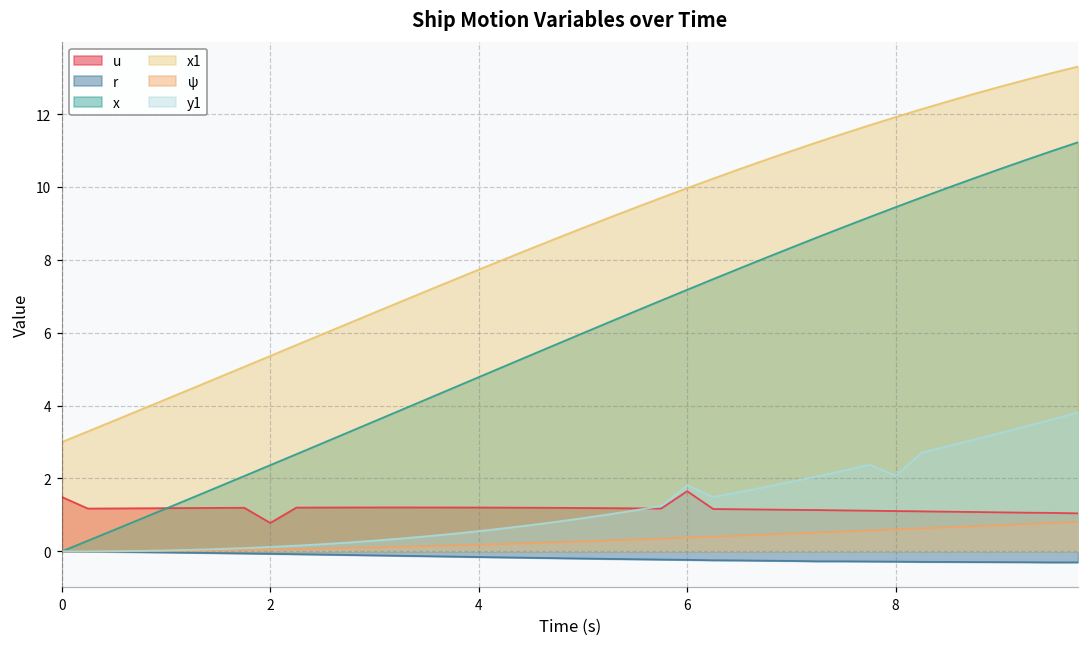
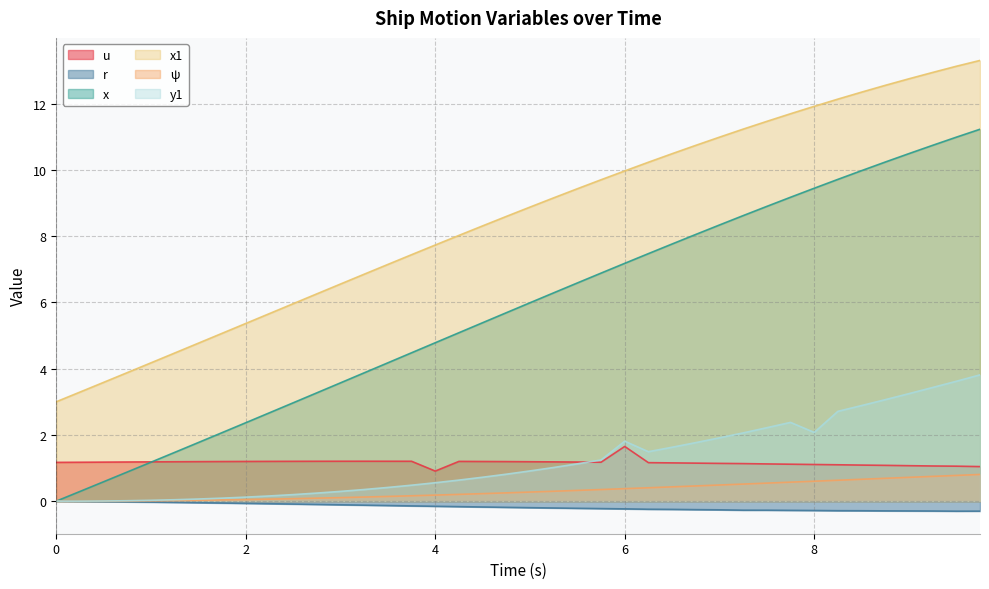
  {
    "u": {
-     "0": 1.5,
-     "2": 0.8,
-     "4": 1.2,
+     "0": 1.2,
+     "2": 1.2,
+     "4": 0.9,
      "6": 1.7,
      "8": 1.1
    },
    "y1": {
      "4": 0.6,
      "6": 1.8,
      "8": 2.1
    }
  }
